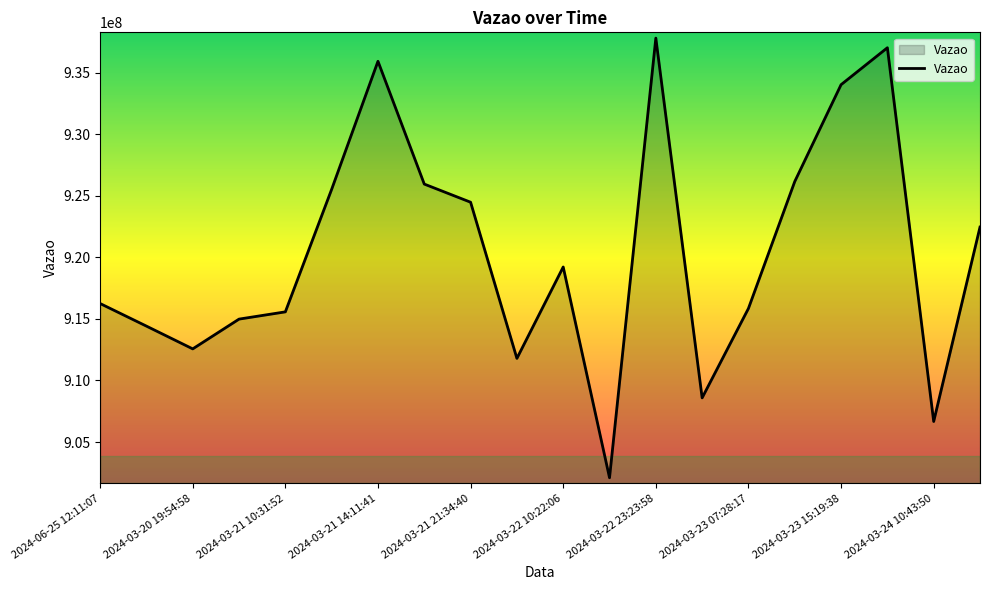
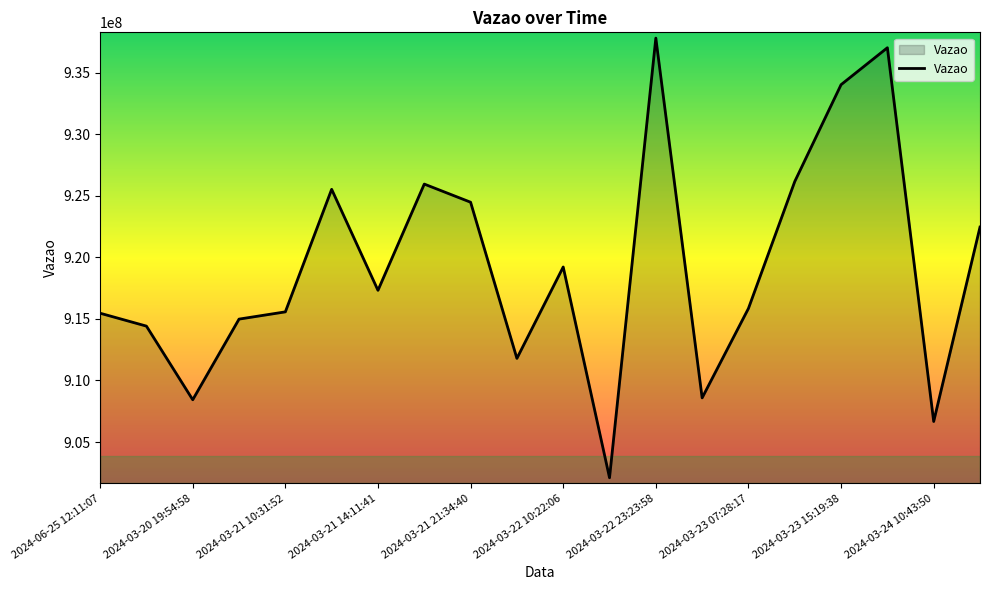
  {
-   "2024-06-25 12:11:07": 916200000,
-   "2024-03-20 19:54:58": 912600000,
+   "2024-06-25 12:11:07": 915500000,
+   "2024-03-20 19:54:58": 908400000,
    "2024-03-21 10:31:52": 915600000,
-   "2024-03-21 14:11:41": 935900000,
+   "2024-03-21 14:11:41": 917300000,
    "2024-03-21 21:34:40": 924500000,
    "2024-03-22 10:22:06": 919200000,
    "2024-03-22 23:23:58": 937800000,
    "2024-03-23 07:28:17": 915900000,
    "2024-03-23 15:19:38": 934000000,
    "2024-03-24 10:43:50": 906700000
  }
